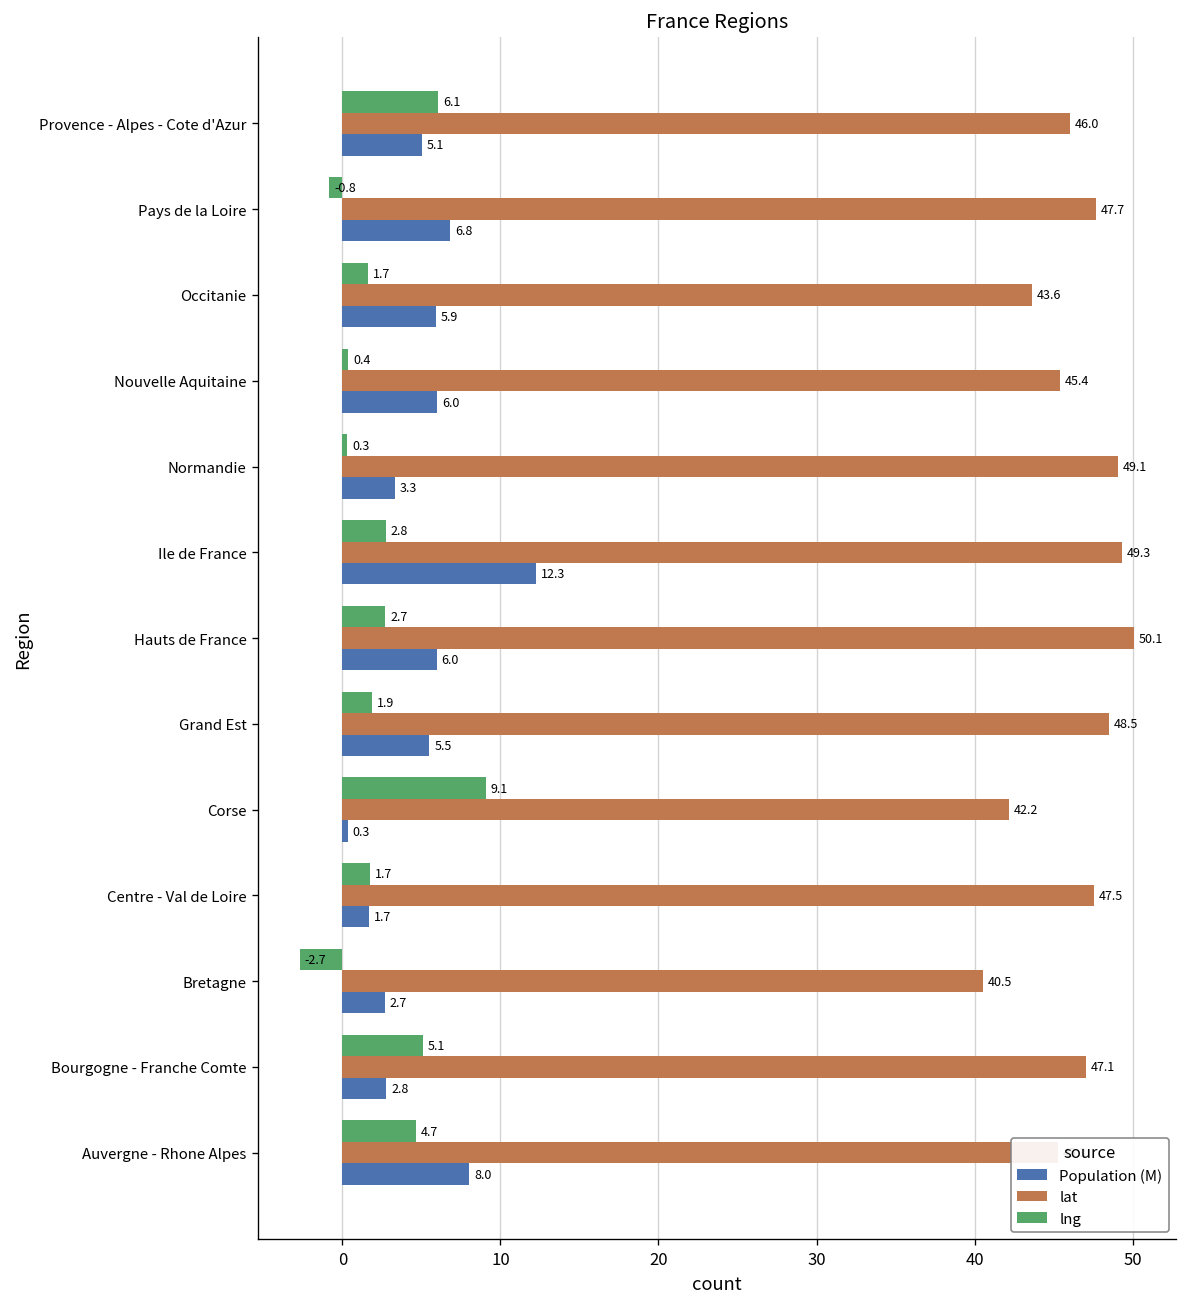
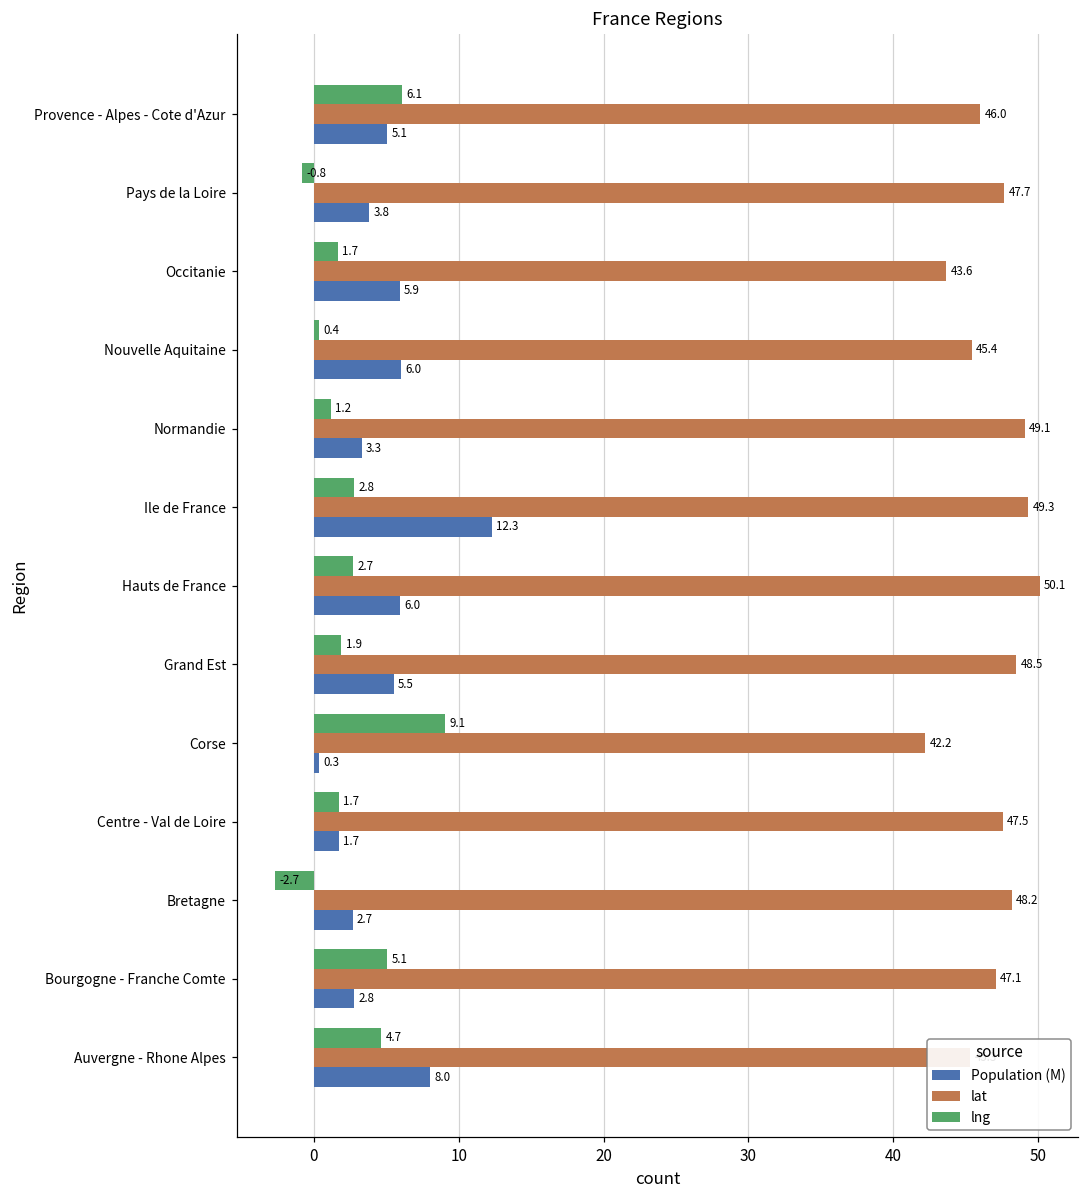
  {
    "Population (M)": {
      "Provence - Alpes - Cote d'Azur": 5.1,
-     "Pays de la Loire": 6.8,
+     "Pays de la Loire": 3.8,
      "Occitanie": 5.9,
      "Nouvelle Aquitaine": 6.0,
      "Normandie": 3.3,
      "Ile de France": 12.3,
      "Hauts de France": 6.0,
      "Grand Est": 5.5,
      "Corse": 0.3,
      "Centre - Val de Loire": 1.7,
      "Bretagne": 2.7,
      "Bourgogne - Franche Comte": 2.8,
      "Auvergne - Rhone Alpes": 8.0
    },
    "lat": {
      "Provence - Alpes - Cote d'Azur": 46.0,
      "Pays de la Loire": 47.7,
      "Occitanie": 43.6,
      "Nouvelle Aquitaine": 45.4,
      "Normandie": 49.1,
      "Ile de France": 49.3,
      "Hauts de France": 50.1,
      "Grand Est": 48.5,
      "Corse": 42.2,
      "Centre - Val de Loire": 47.5,
-     "Bretagne": 40.5,
+     "Bretagne": 48.2,
      "Bourgogne - Franche Comte": 47.1
    },
    "lng": {
      "Provence - Alpes - Cote d'Azur": 6.1,
      "Pays de la Loire": -0.8,
      "Occitanie": 1.7,
      "Nouvelle Aquitaine": 0.4,
-     "Normandie": 0.3,
+     "Normandie": 1.2,
      "Ile de France": 2.8,
      "Hauts de France": 2.7,
      "Grand Est": 1.9,
      "Corse": 9.1,
      "Centre - Val de Loire": 1.7,
      "Bretagne": -2.7,
      "Bourgogne - Franche Comte": 5.1,
      "Auvergne - Rhone Alpes": 4.7
    }
  }
